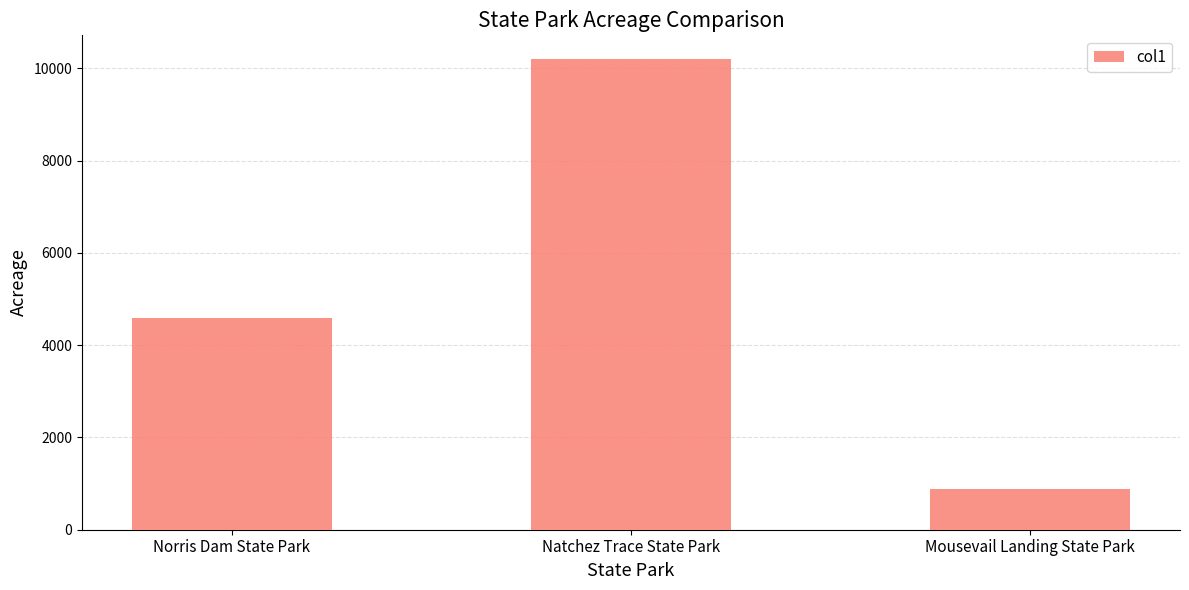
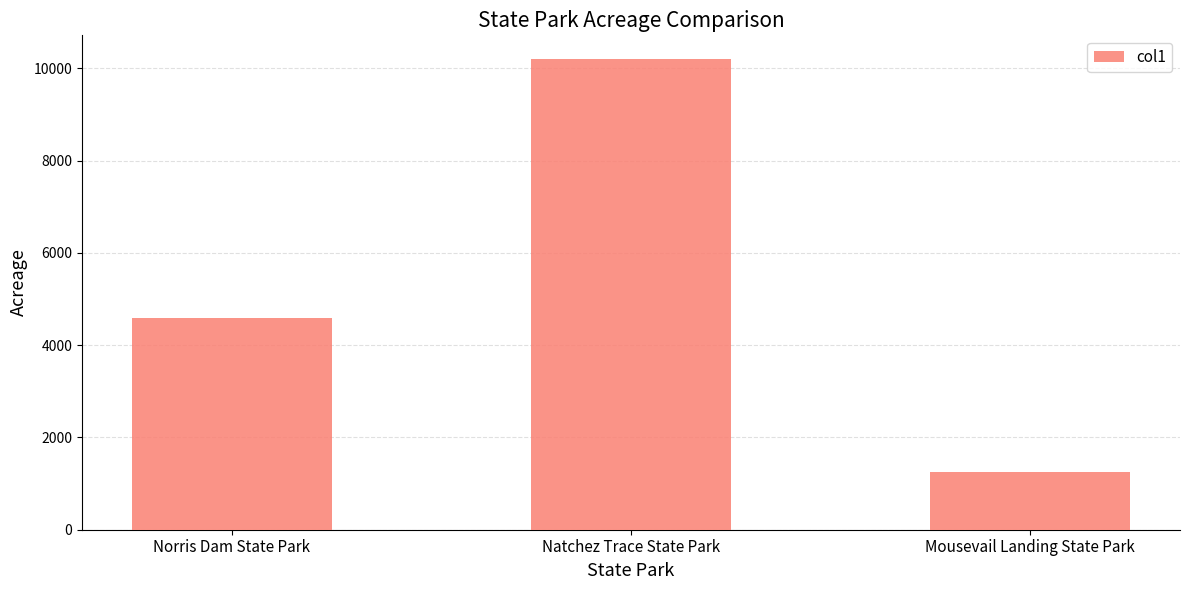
  {
    "Norris Dam State Park": 4600,
    "Natchez Trace State Park": 10200,
-   "Mousevail Landing State Park": 900
+   "Mousevail Landing State Park": 1300
  }
